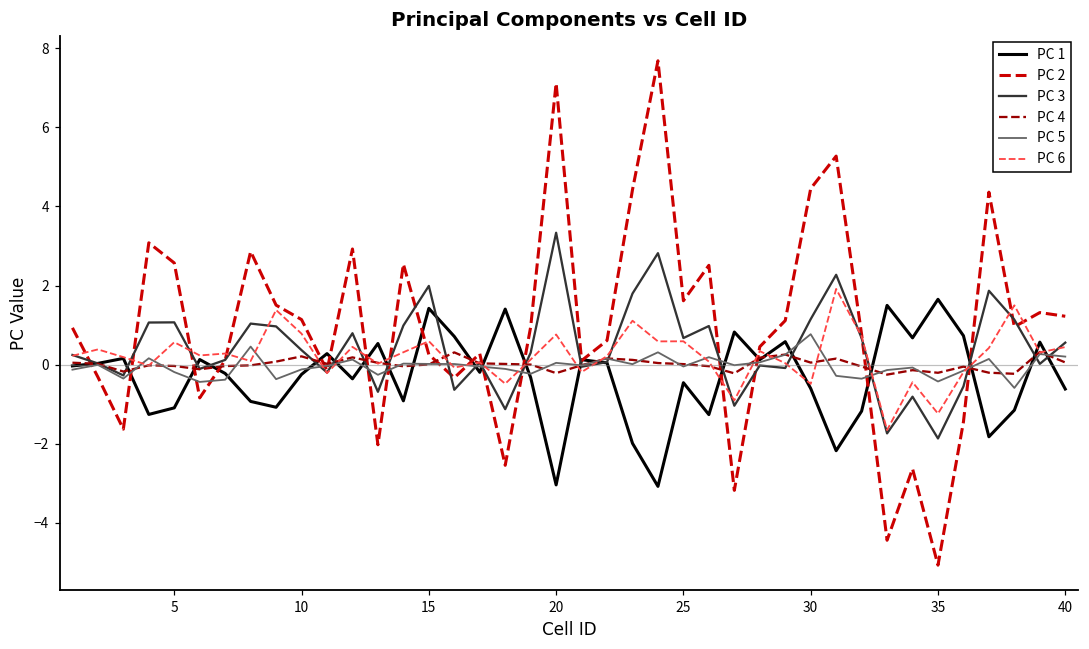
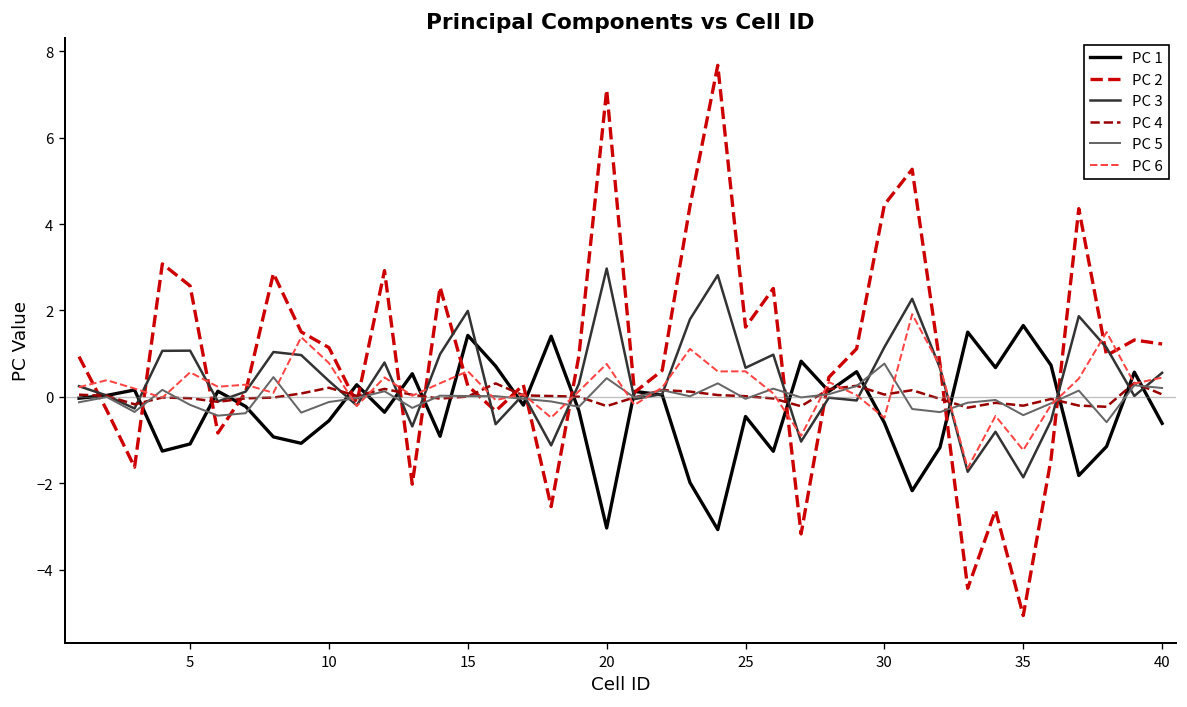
  {
    "PC 1": {
      "5": -1.1,
-     "10": -0.2,
+     "10": -0.6,
      "15": 1.4,
      "20": -3.0,
      "25": -0.5,
      "30": -0.6,
      "35": 1.7,
      "40": -0.6
    },
    "PC 3": {
      "5": 1.1,
      "10": 0.4,
      "15": 2.0,
-     "20": 3.3,
+     "20": 3.0,
      "25": 0.7,
      "30": 1.2,
      "35": -1.9,
      "40": 0.6
    },
    "PC 5": {
      "5": -0.2,
      "10": -0.1,
-     "20": 0.0,
+     "20": 0.4,
      "30": 0.8,
      "35": -0.4,
      "40": 0.2
    },
    "PC 6": {
      "5": 0.6,
      "10": 0.8,
      "15": 0.6,
      "20": 0.8,
      "25": 0.6,
      "30": -0.5,
      "35": -1.2,
      "40": 0.4
    }
  }
